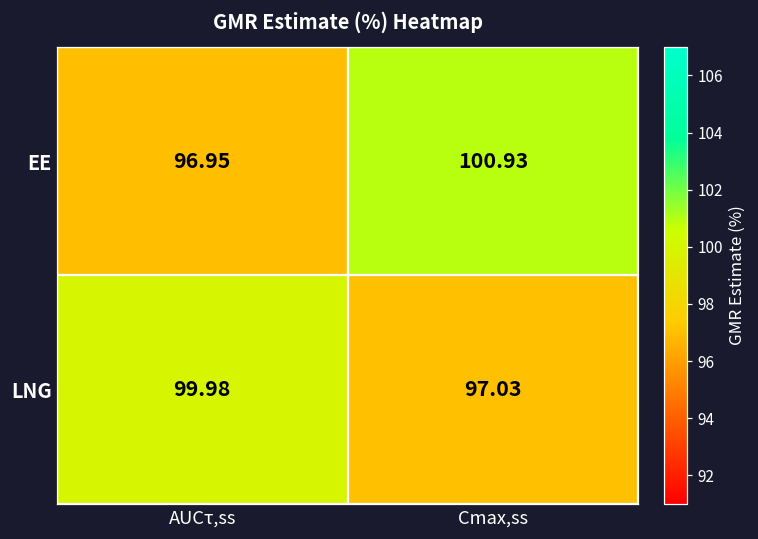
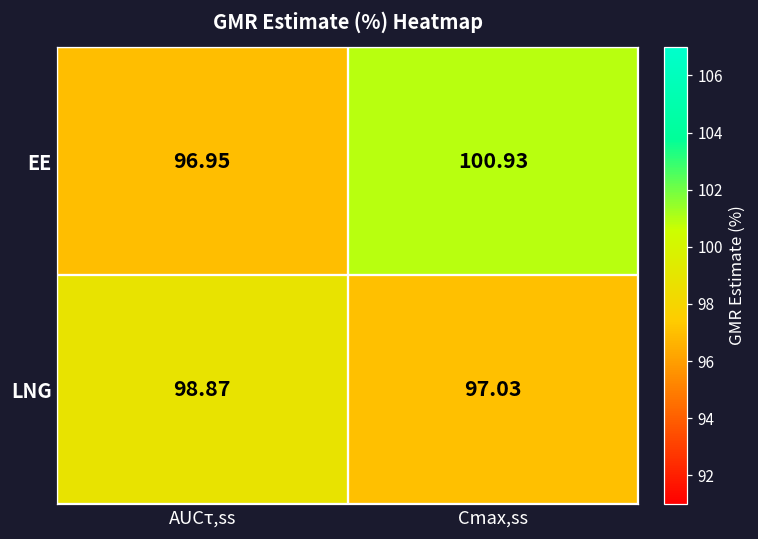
  {
    "EE": {
      "AUCτ,ss": 96.95,
      "Cmax,ss": 100.93
    },
    "LNG": {
-     "AUCτ,ss": 99.98,
+     "AUCτ,ss": 98.87,
      "Cmax,ss": 97.03
    }
  }
